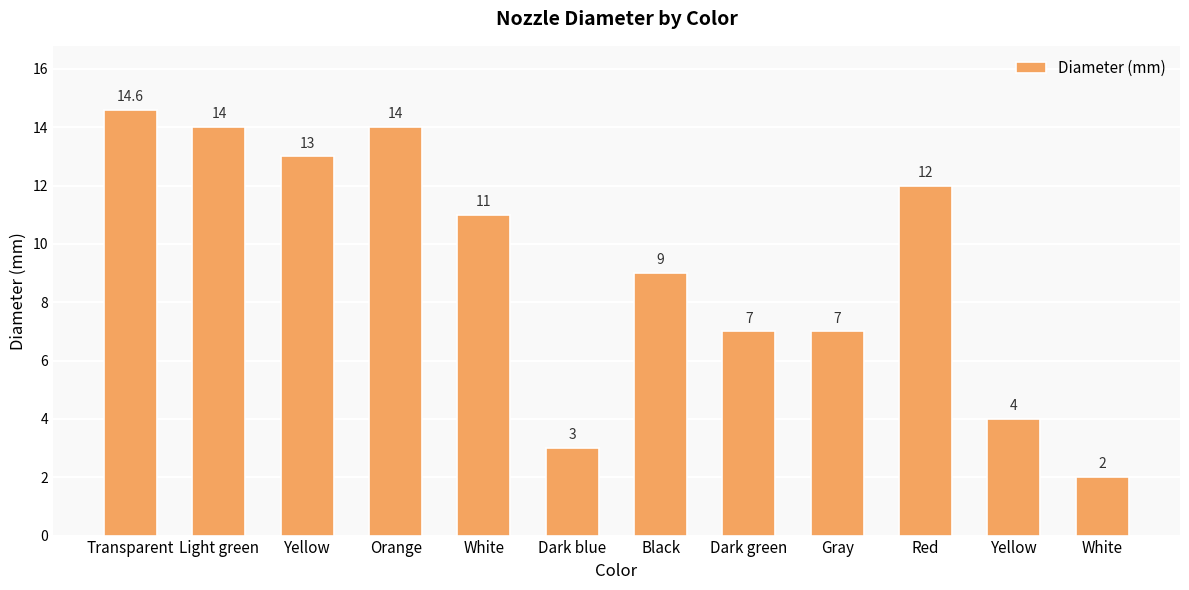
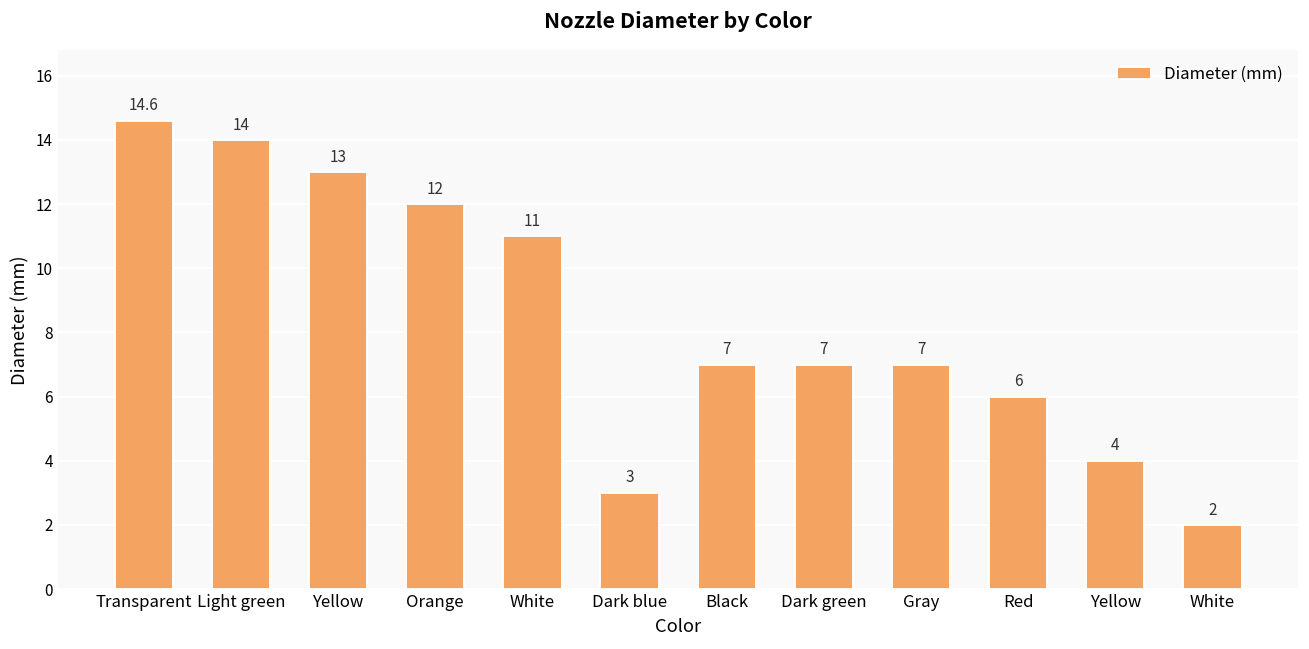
  {
    "Transparent": 14.6,
    "Light green": 14,
-   "Orange": 14,
+   "Orange": 12,
    "Dark blue": 3,
-   "Black": 9,
+   "Black": 7,
    "Dark green": 7,
    "Gray": 7,
-   "Red": 12
+   "Red": 6
  }
